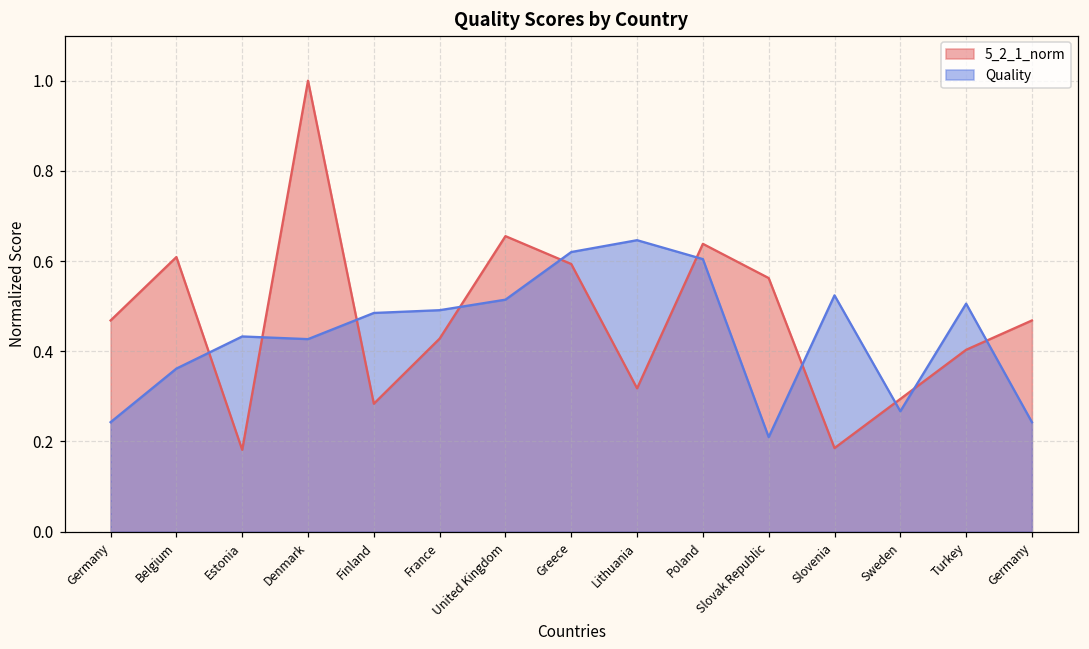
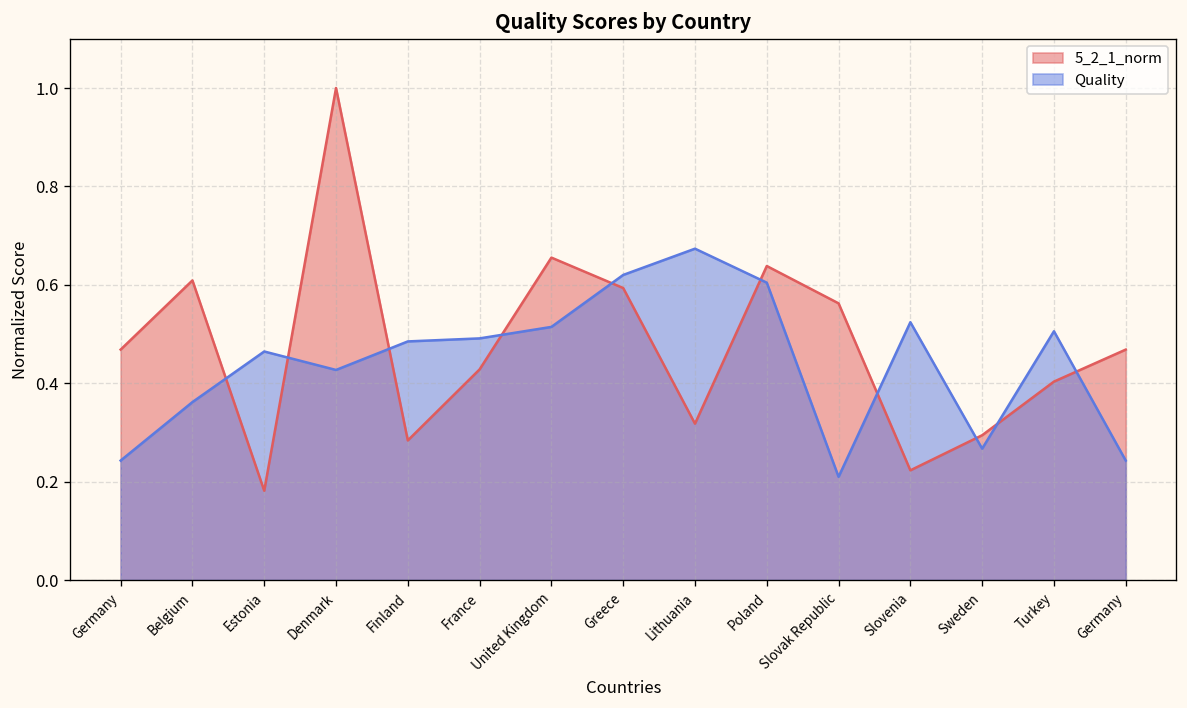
  {
    "5_2_1_norm": {
      "Belgium": 0.61,
      "Estonia": 0.18,
      "Denmark": 1.00,
      "Finland": 0.28,
      "France": 0.43,
      "United Kingdom": 0.66,
      "Greece": 0.59,
      "Lithuania": 0.32,
      "Poland": 0.64,
      "Slovak Republic": 0.56,
-     "Slovenia": 0.19,
+     "Slovenia": 0.22,
      "Sweden": 0.29,
      "Turkey": 0.40
    },
    "Quality": {
      "Belgium": 0.36,
-     "Estonia": 0.43,
+     "Estonia": 0.46,
      "Denmark": 0.43,
      "Finland": 0.48,
      "France": 0.49,
      "United Kingdom": 0.51,
      "Greece": 0.62,
-     "Lithuania": 0.65,
+     "Lithuania": 0.67,
      "Poland": 0.60,
      "Slovak Republic": 0.21,
      "Slovenia": 0.52,
      "Sweden": 0.27,
      "Turkey": 0.51
    }
  }
